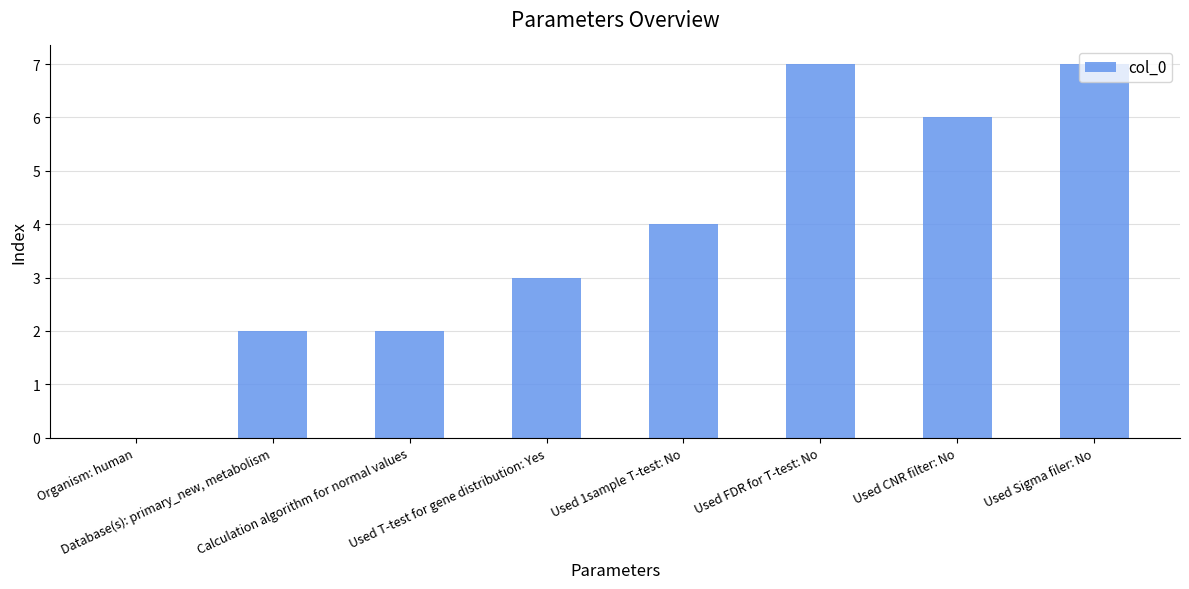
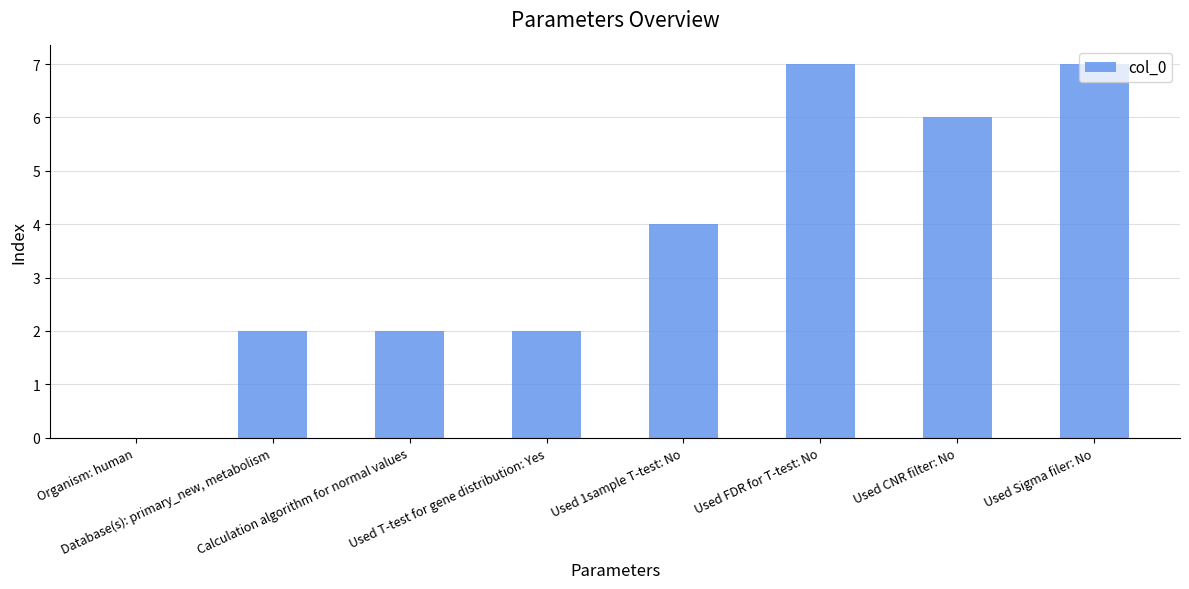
  {
    "Organism: human": 0,
    "Database(s): primary_new, metabolism": 2,
    "Calculation algorithm for normal values": 2,
-   "Used T-test for gene distribution: Yes": 3,
+   "Used T-test for gene distribution: Yes": 2,
    "Used 1sample T-test: No": 4,
    "Used FDR for T-test: No": 7,
    "Used CNR filter: No": 6
  }
